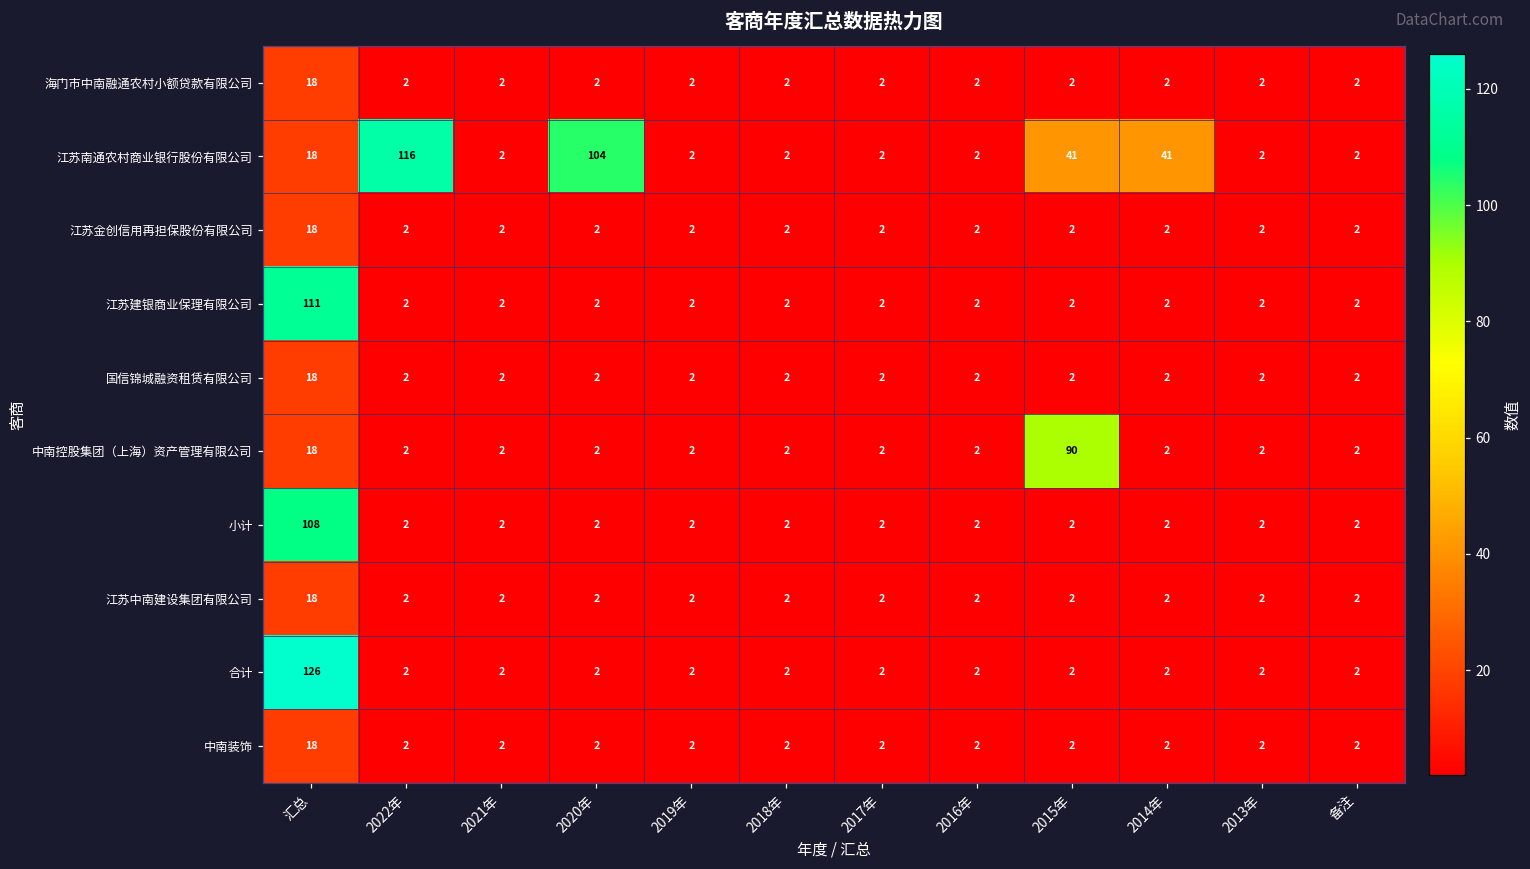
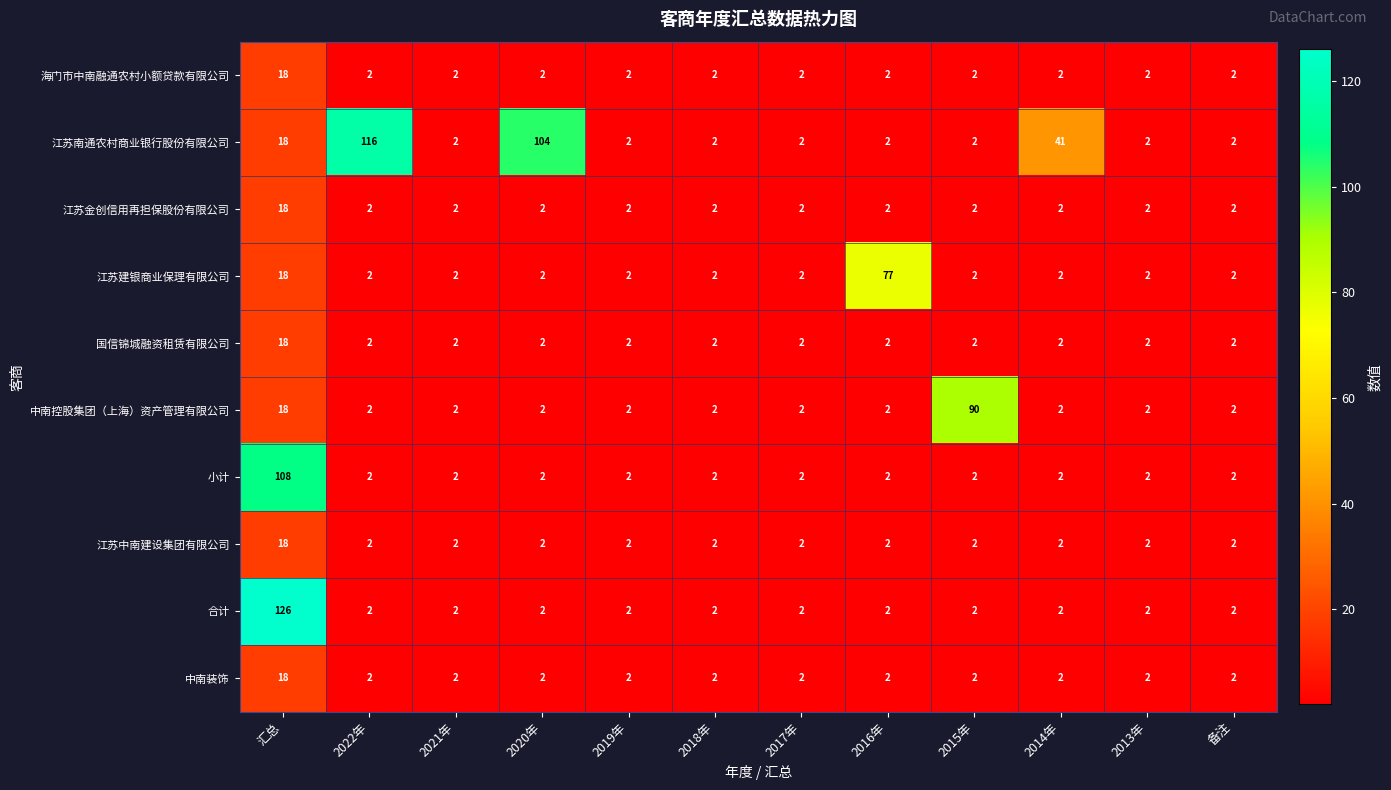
  {
    "海门市中南融通农村小额贷款有限公司": {
      "汇总": 18,
      "2022年": 2,
      "2021年": 2,
      "2020年": 2,
      "2019年": 2,
      "2018年": 2,
      "2017年": 2,
      "2016年": 2,
      "2015年": 2,
      "2014年": 2,
      "2013年": 2,
      "备注": 2
    },
    "江苏南通农村商业银行股份有限公司": {
      "汇总": 18,
      "2022年": 116,
      "2021年": 2,
      "2020年": 104,
      "2019年": 2,
      "2018年": 2,
      "2017年": 2,
      "2016年": 2,
-     "2015年": 41,
+     "2015年": 2,
      "2014年": 41,
      "2013年": 2,
      "备注": 2
    },
    "江苏金创信用再担保股份有限公司": {
      "汇总": 18,
      "2022年": 2,
      "2021年": 2,
      "2020年": 2,
      "2019年": 2,
      "2018年": 2,
      "2017年": 2,
      "2016年": 2,
      "2015年": 2,
      "2014年": 2,
      "2013年": 2,
      "备注": 2
    },
    "江苏建银商业保理有限公司": {
-     "汇总": 111,
+     "汇总": 18,
      "2022年": 2,
      "2021年": 2,
      "2020年": 2,
      "2019年": 2,
      "2018年": 2,
      "2017年": 2,
-     "2016年": 2,
+     "2016年": 77,
      "2015年": 2,
      "2014年": 2,
      "2013年": 2,
      "备注": 2
    },
    "国信锦城融资租赁有限公司": {
      "汇总": 18,
      "2022年": 2,
      "2021年": 2,
      "2020年": 2,
      "2019年": 2,
      "2018年": 2,
      "2017年": 2,
      "2016年": 2,
      "2015年": 2,
      "2014年": 2,
      "2013年": 2,
      "备注": 2
    },
    "中南控股集团（上海）资产管理有限公司": {
      "汇总": 18,
      "2022年": 2,
      "2021年": 2,
      "2020年": 2,
      "2019年": 2,
      "2018年": 2,
      "2017年": 2,
      "2016年": 2,
      "2015年": 90,
      "2014年": 2,
      "2013年": 2,
      "备注": 2
    },
    "小计": {
      "汇总": 108,
      "2022年": 2,
      "2021年": 2,
      "2020年": 2,
      "2019年": 2,
      "2018年": 2,
      "2017年": 2,
      "2016年": 2,
      "2015年": 2,
      "2014年": 2,
      "2013年": 2,
      "备注": 2
    },
    "江苏中南建设集团有限公司": {
      "汇总": 18,
      "2022年": 2,
      "2021年": 2,
      "2020年": 2,
      "2019年": 2,
      "2018年": 2,
      "2017年": 2,
      "2016年": 2,
      "2015年": 2,
      "2014年": 2,
      "2013年": 2,
      "备注": 2
    },
    "合计": {
      "汇总": 126,
      "2022年": 2,
      "2021年": 2,
      "2020年": 2,
      "2019年": 2,
      "2018年": 2,
      "2017年": 2,
      "2016年": 2,
      "2015年": 2,
      "2014年": 2,
      "2013年": 2,
      "备注": 2
    },
    "中南装饰": {
      "汇总": 18,
      "2022年": 2,
      "2021年": 2,
      "2020年": 2,
      "2019年": 2,
      "2018年": 2,
      "2017年": 2,
      "2016年": 2,
      "2015年": 2,
      "2014年": 2,
      "2013年": 2,
      "备注": 2
    }
  }
